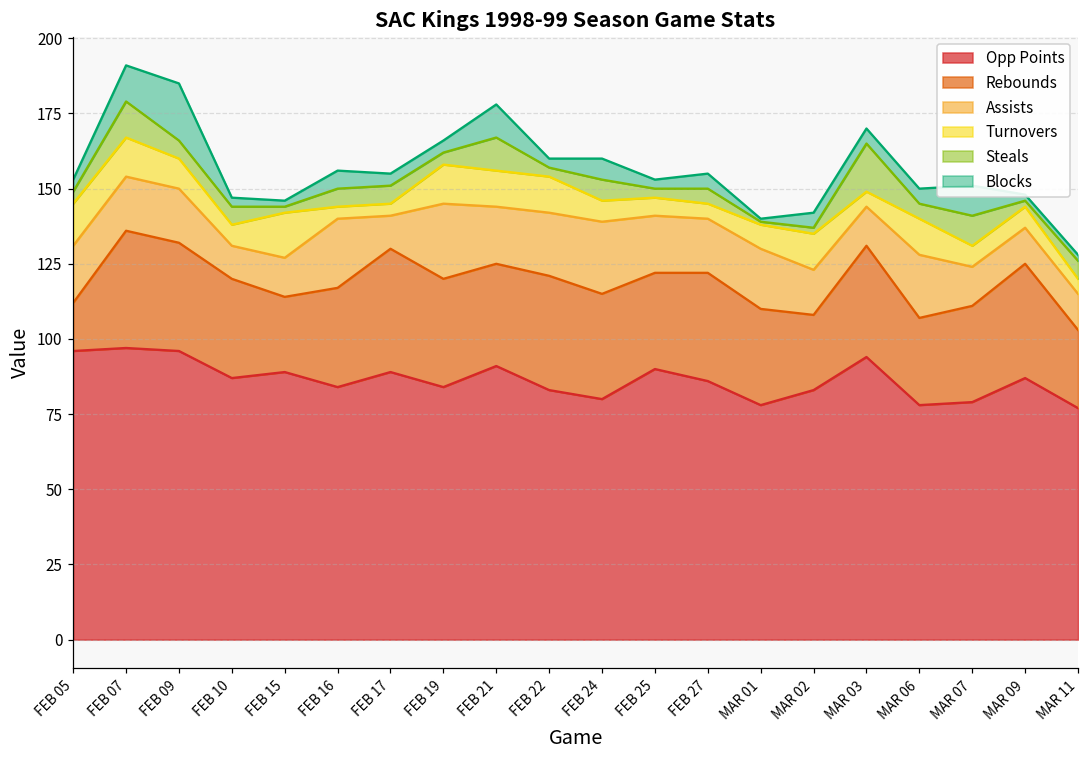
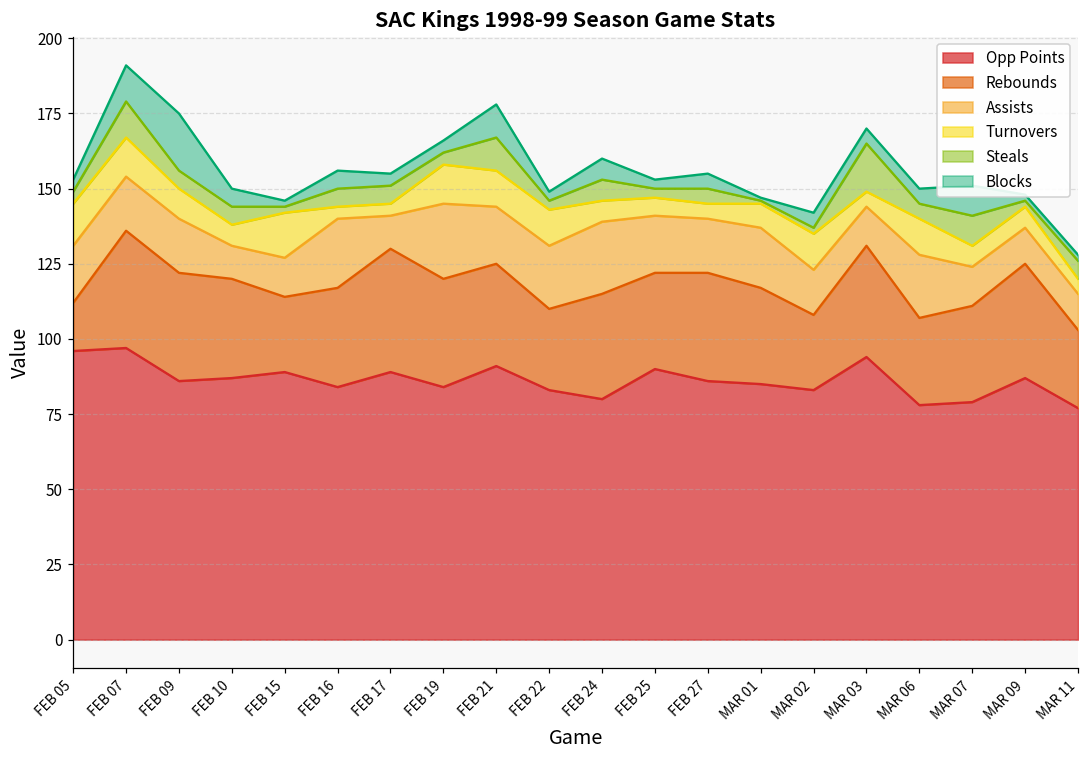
  {
    "Opp Points": {
      "FEB 05": 96,
      "FEB 07": 97,
-     "FEB 09": 96,
+     "FEB 09": 86,
      "FEB 10": 87,
      "FEB 15": 89,
      "FEB 16": 84,
      "FEB 17": 89,
      "FEB 19": 84,
      "FEB 21": 91,
      "FEB 22": 83,
      "FEB 24": 80,
      "FEB 25": 90,
      "FEB 27": 86,
-     "MAR 01": 78,
+     "MAR 01": 85,
      "MAR 02": 83,
      "MAR 03": 94,
      "MAR 06": 78,
      "MAR 07": 79,
      "MAR 09": 87,
      "MAR 11": 77
    },
    "Rebounds": {
      "FEB 05": 16,
      "FEB 07": 39,
      "FEB 09": 36,
      "FEB 10": 33,
      "FEB 15": 25,
      "FEB 16": 33,
      "FEB 17": 41,
      "FEB 19": 36,
      "FEB 21": 34,
-     "FEB 22": 38,
+     "FEB 22": 27,
      "FEB 24": 35,
      "FEB 25": 32,
      "FEB 27": 36,
      "MAR 01": 32,
      "MAR 02": 25,
      "MAR 03": 37,
      "MAR 06": 29,
      "MAR 07": 32,
      "MAR 09": 38,
      "MAR 11": 26
    },
    "Steals": {
      "FEB 05": 4,
      "FEB 07": 12,
      "FEB 09": 6,
      "FEB 10": 6,
      "FEB 15": 2,
      "FEB 16": 6,
      "FEB 17": 6,
      "FEB 19": 4,
      "FEB 21": 11,
      "FEB 22": 3,
      "FEB 24": 7,
      "FEB 25": 3,
      "FEB 27": 5,
      "MAR 01": 1,
      "MAR 02": 2,
      "MAR 03": 16,
      "MAR 06": 5,
      "MAR 07": 10,
      "MAR 09": 2,
      "MAR 11": 6
    },
    "Blocks": {
      "FEB 05": 4,
      "FEB 07": 12,
      "FEB 09": 19,
-     "FEB 10": 3,
+     "FEB 10": 6,
      "FEB 15": 2,
      "FEB 16": 6,
      "FEB 17": 4,
      "FEB 19": 4,
      "FEB 21": 11,
      "FEB 22": 3,
      "FEB 24": 7,
      "FEB 25": 3,
      "FEB 27": 5,
      "MAR 01": 1,
      "MAR 02": 5,
      "MAR 03": 5,
      "MAR 06": 5,
      "MAR 09": 2,
      "MAR 11": 2
    }
  }
